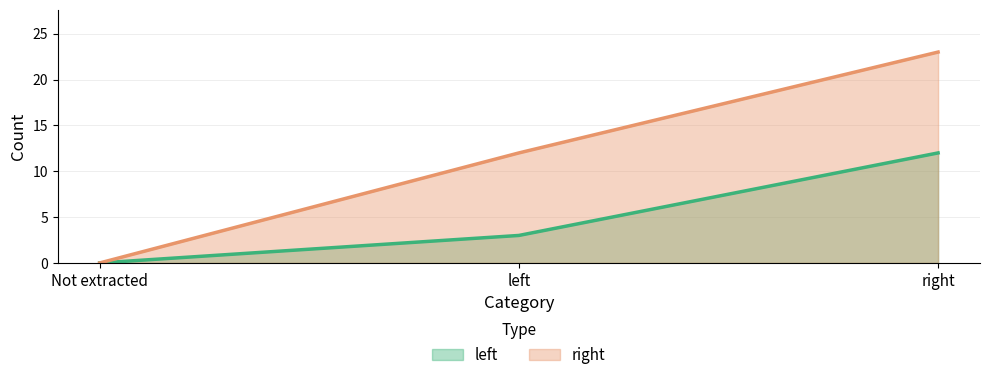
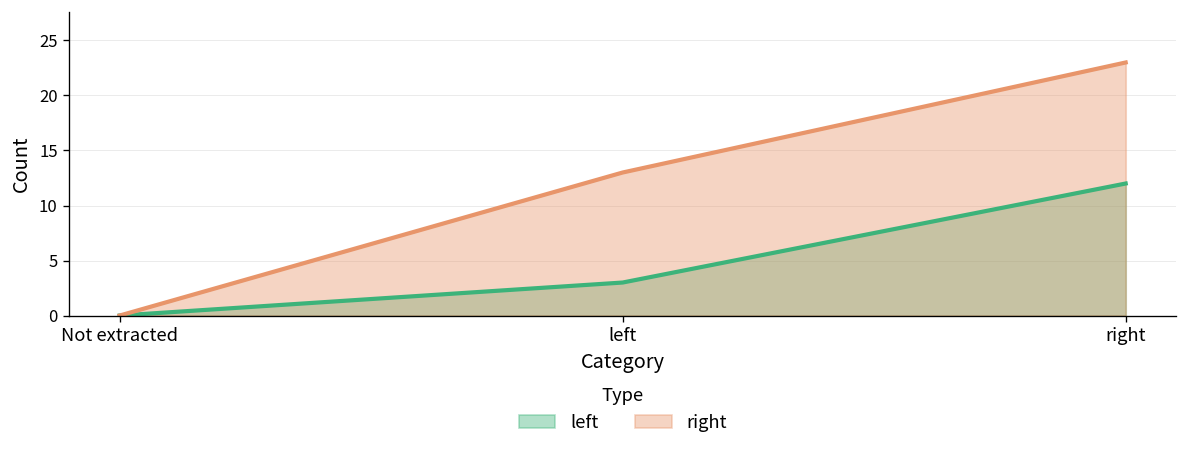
  {
    "left": {
      "left": 3,
      "right": 12
    },
    "right": {
-     "left": 12,
+     "left": 13,
      "right": 23
    }
  }
